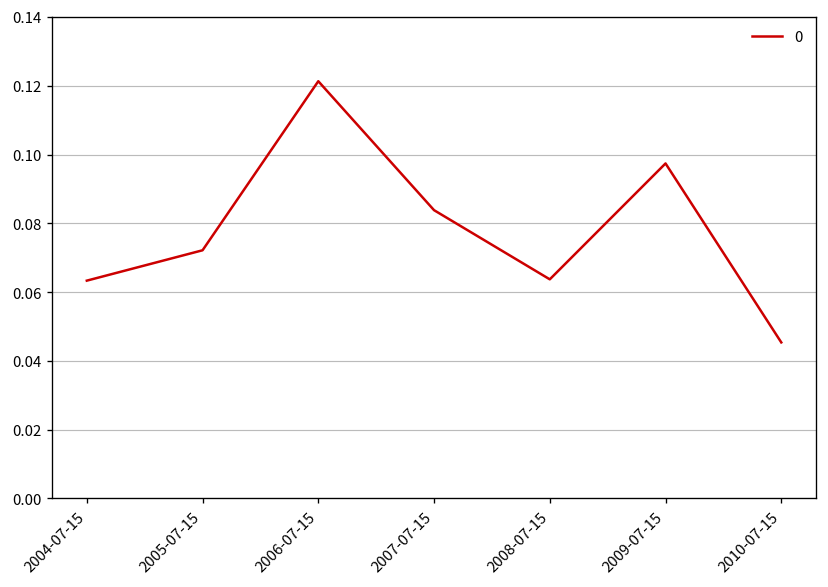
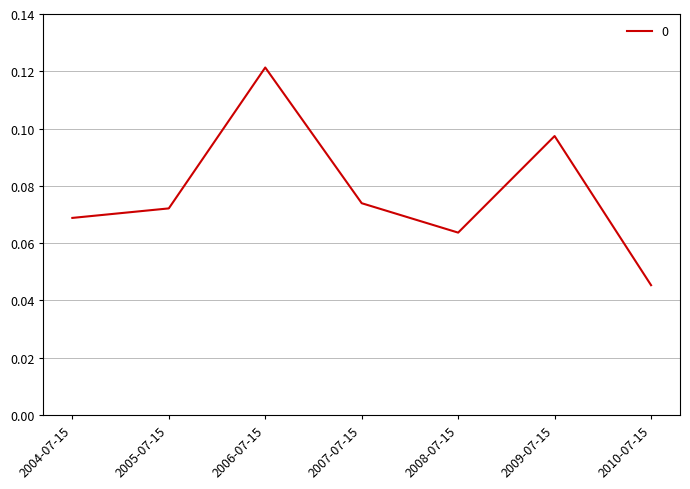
  {
-   "2004-07-15": 0.063,
+   "2004-07-15": 0.069,
    "2005-07-15": 0.072,
    "2006-07-15": 0.121,
-   "2007-07-15": 0.084,
+   "2007-07-15": 0.074,
    "2008-07-15": 0.064,
    "2009-07-15": 0.097,
    "2010-07-15": 0.045
  }
